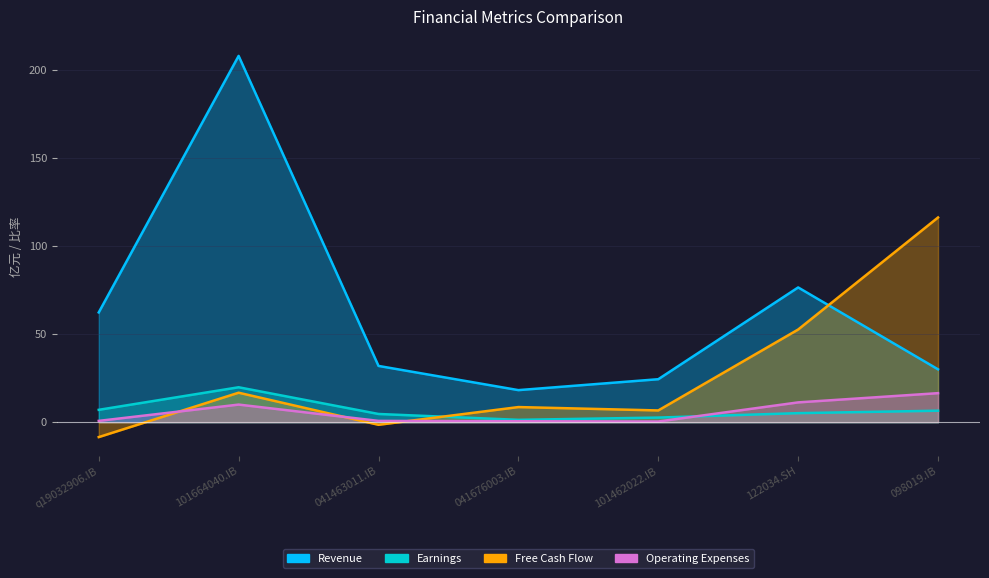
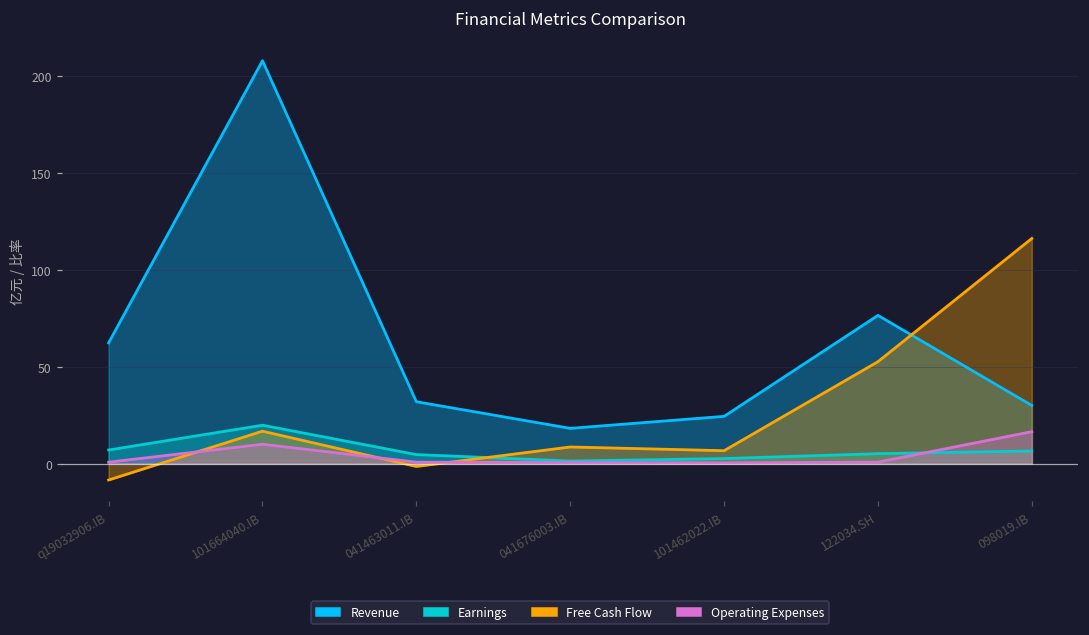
  {
    "Operating Expenses": {
      "101664040.IB": 10,
      "101462022.IB": 0,
-     "122034.SH": 11,
+     "122034.SH": 1,
      "098019.IB": 17
    }
  }
